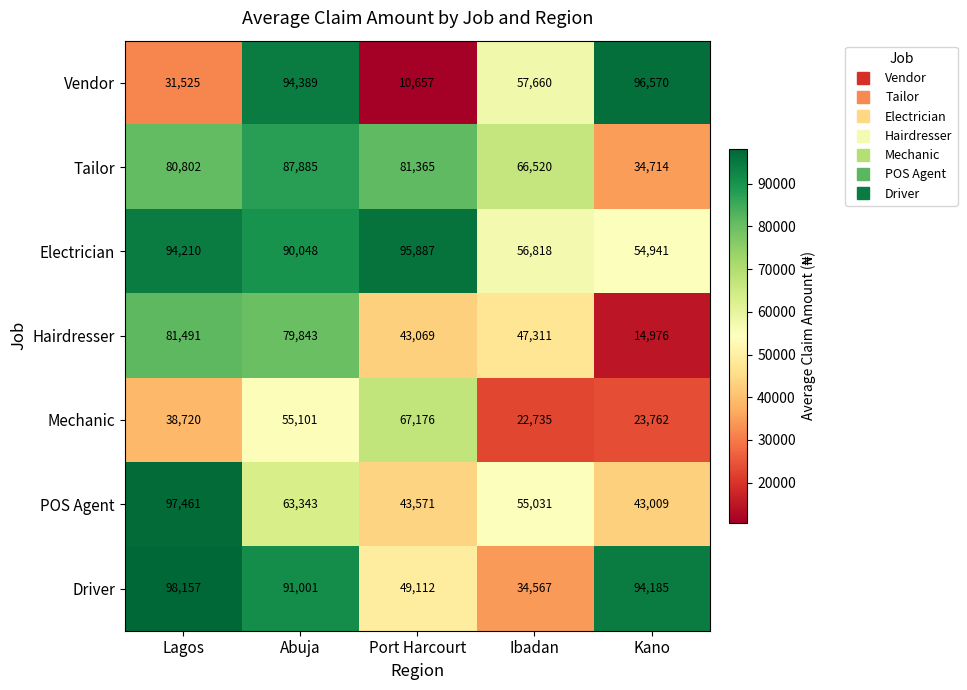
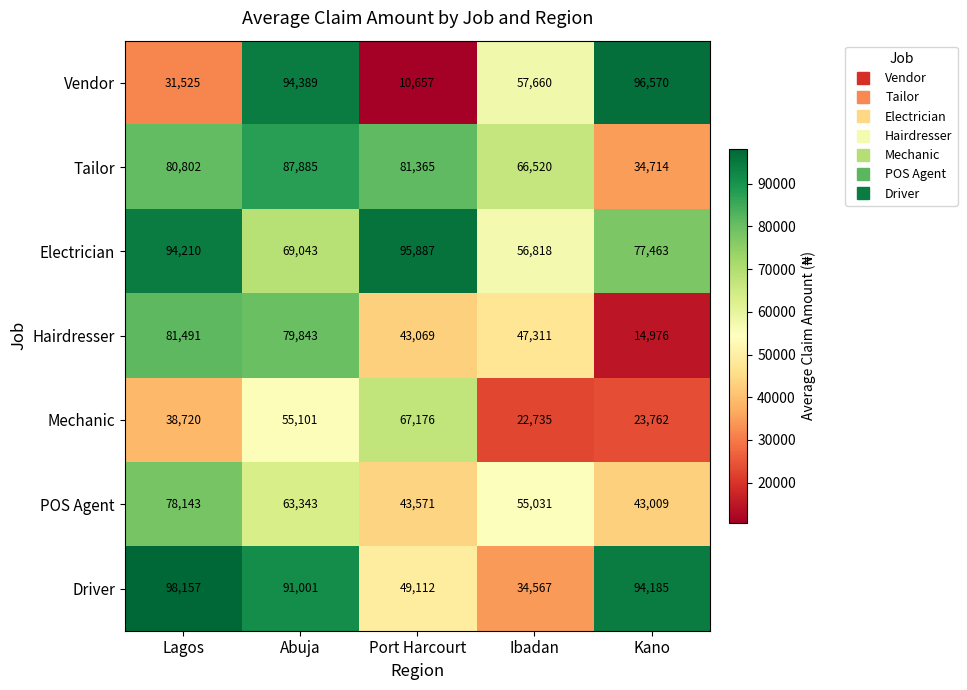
  {
    "Vendor": {
      "Lagos": "31,525",
      "Abuja": "94,389",
      "Port Harcourt": "10,657",
      "Ibadan": "57,660",
      "Kano": "96,570"
    },
    "Tailor": {
      "Lagos": "80,802",
      "Abuja": "87,885",
      "Port Harcourt": "81,365",
      "Ibadan": "66,520",
      "Kano": "34,714"
    },
    "Electrician": {
      "Lagos": "94,210",
-     "Abuja": "90,048",
+     "Abuja": "69,043",
      "Port Harcourt": "95,887",
      "Ibadan": "56,818",
-     "Kano": "54,941"
+     "Kano": "77,463"
    },
    "Hairdresser": {
      "Lagos": "81,491",
      "Abuja": "79,843",
      "Port Harcourt": "43,069",
      "Ibadan": "47,311",
      "Kano": "14,976"
    },
    "Mechanic": {
      "Lagos": "38,720",
      "Abuja": "55,101",
      "Port Harcourt": "67,176",
      "Ibadan": "22,735",
      "Kano": "23,762"
    },
    "POS Agent": {
-     "Lagos": "97,461",
+     "Lagos": "78,143",
      "Abuja": "63,343",
      "Port Harcourt": "43,571",
      "Ibadan": "55,031",
      "Kano": "43,009"
    },
    "Driver": {
      "Lagos": "98,157",
      "Abuja": "91,001",
      "Port Harcourt": "49,112",
      "Ibadan": "34,567",
      "Kano": "94,185"
    }
  }
